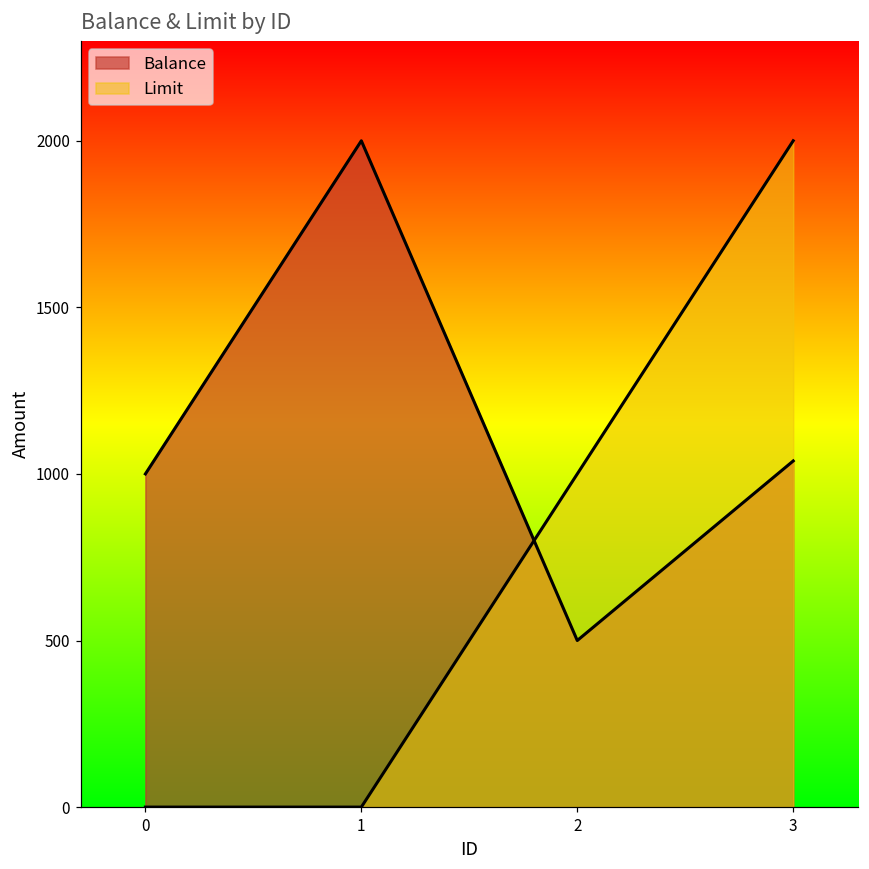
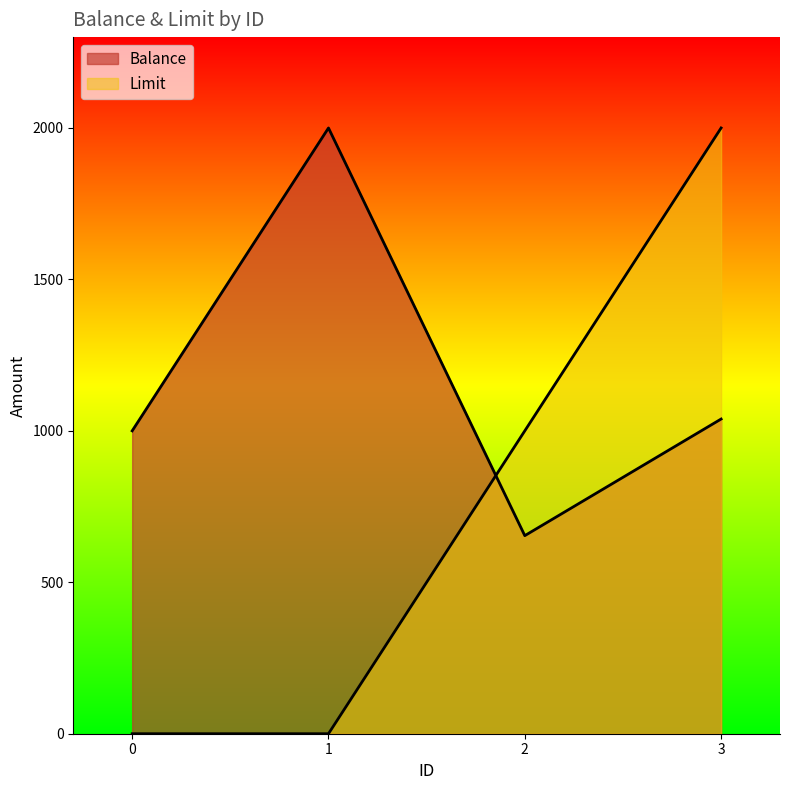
  {
    "Balance": {
      "0": 1000,
      "1": 2000,
-     "2": 500,
+     "2": 650,
      "3": 1040
    },
    "Limit": {
      "0": 0,
      "1": 0,
      "2": 1000,
      "3": 2000
    }
  }
